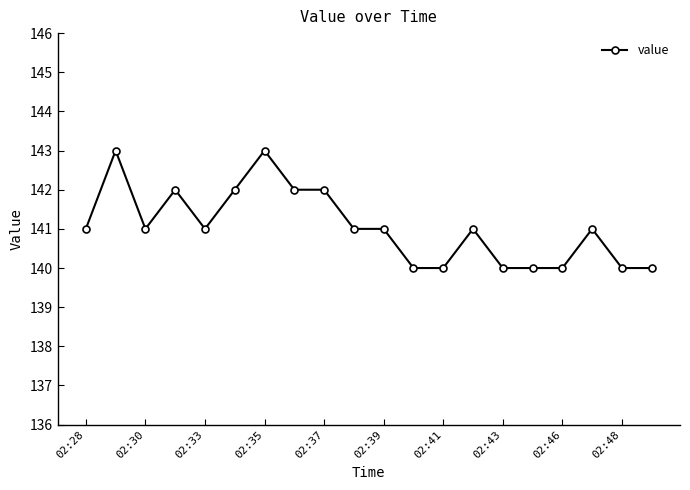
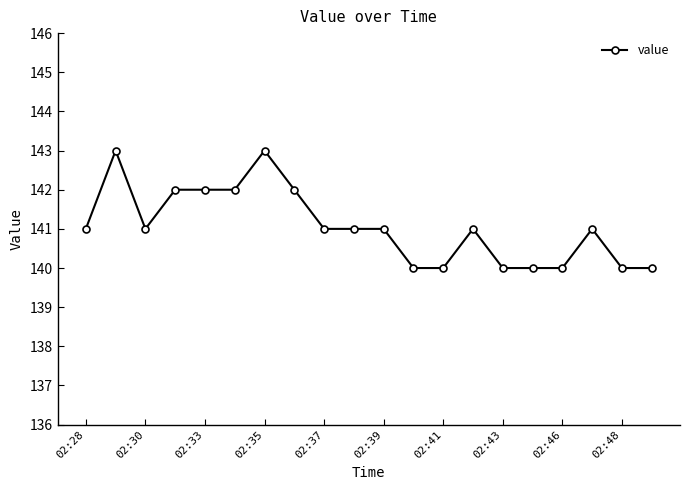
  {
    "02:28": 141,
    "02:30": 141,
-   "02:33": 141,
+   "02:33": 142,
    "02:35": 143,
-   "02:37": 142,
+   "02:37": 141,
    "02:39": 141,
    "02:41": 140,
    "02:43": 140,
    "02:46": 140,
    "02:48": 140
  }
